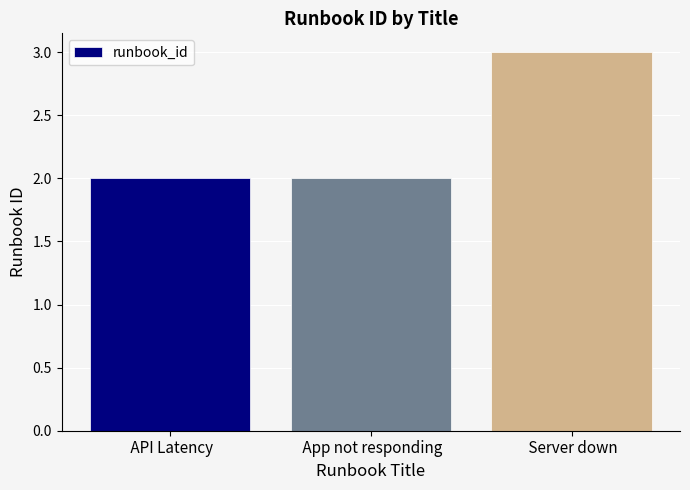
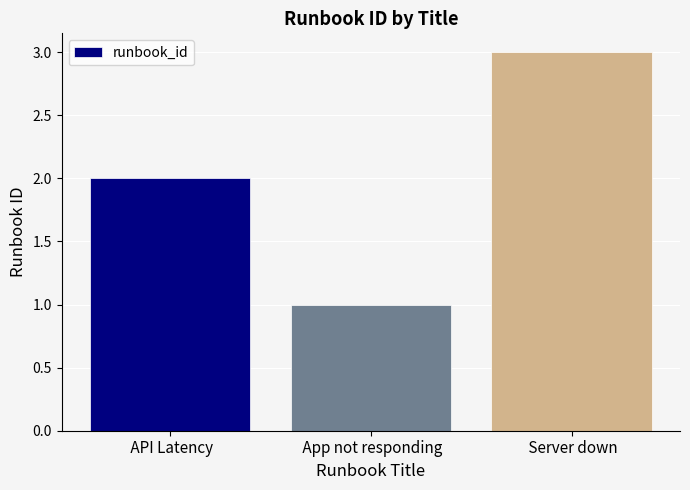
  {
    "API Latency": 2,
-   "App not responding": 2,
+   "App not responding": 1,
    "Server down": 3
  }
